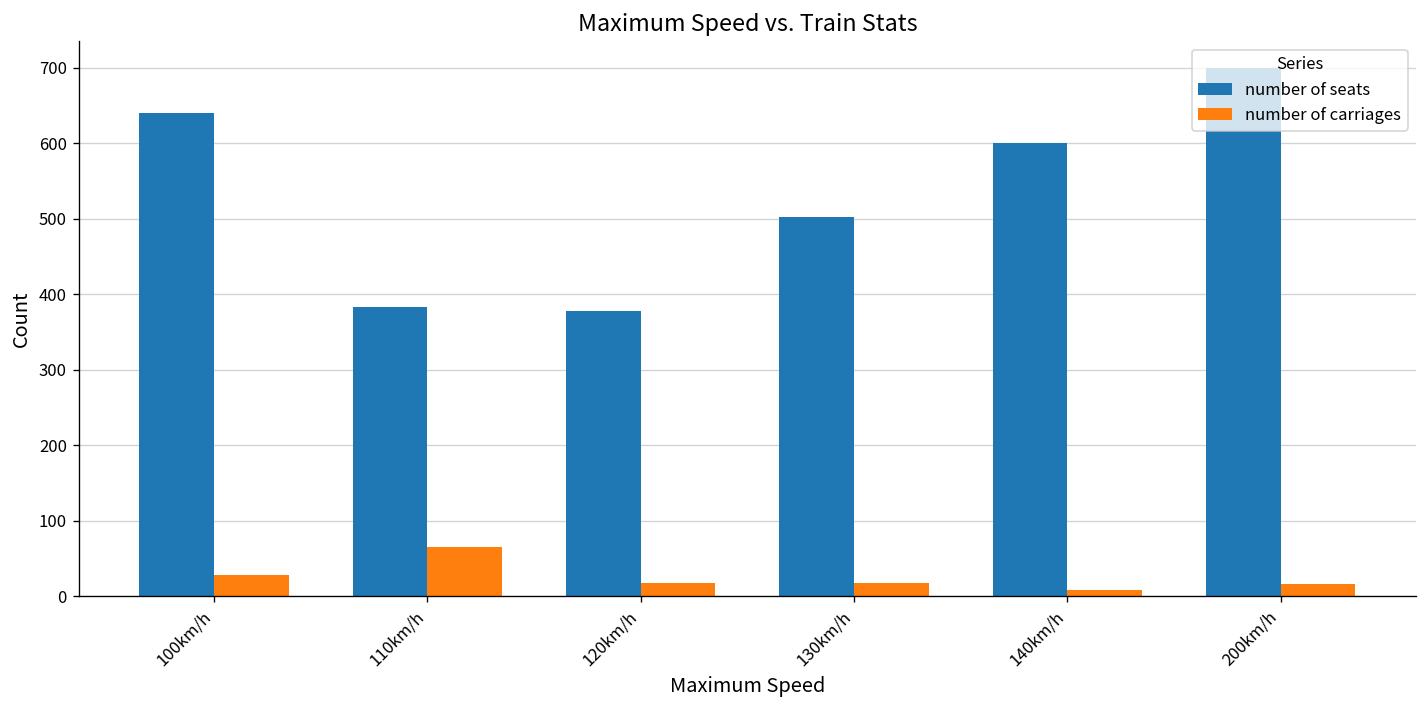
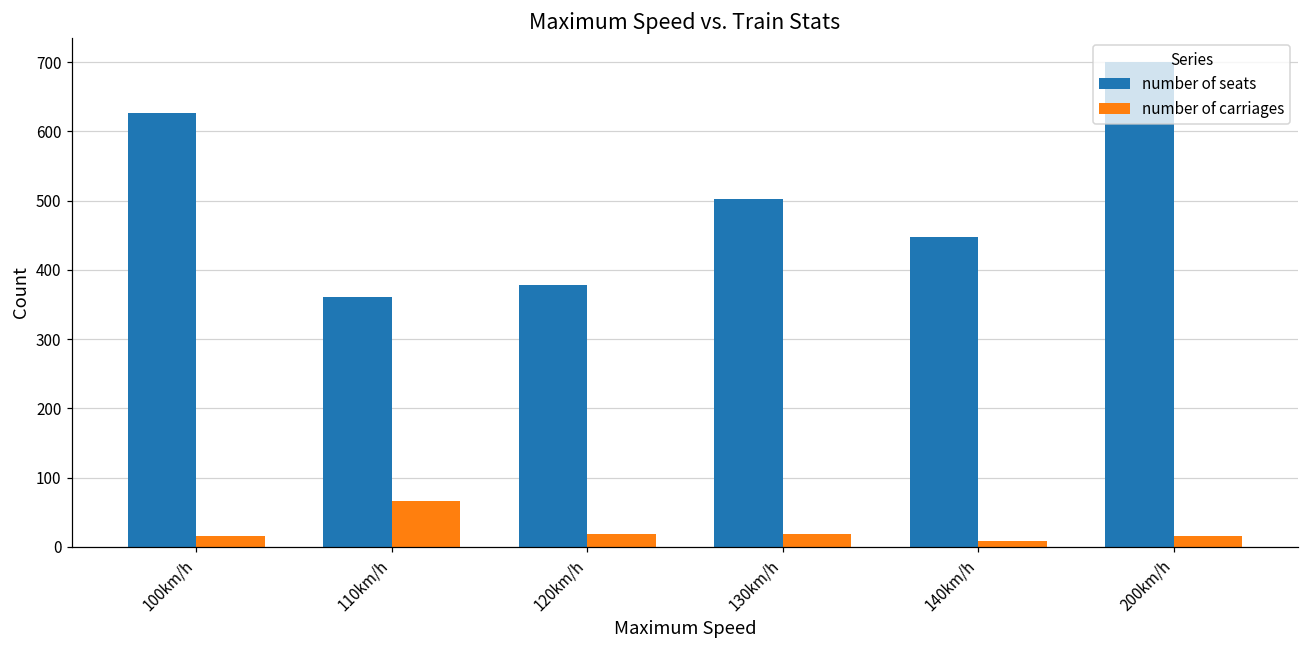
  {
    "number of seats": {
-     "100km/h": 640,
-     "110km/h": 380,
+     "100km/h": 630,
+     "110km/h": 360,
      "120km/h": 380,
      "130km/h": 500,
-     "140km/h": 600
+     "140km/h": 450
    },
    "number of carriages": {
-     "100km/h": 30,
+     "100km/h": 20,
      "110km/h": 70,
      "120km/h": 20,
      "130km/h": 20,
      "140km/h": 10,
      "200km/h": 20
    }
  }
